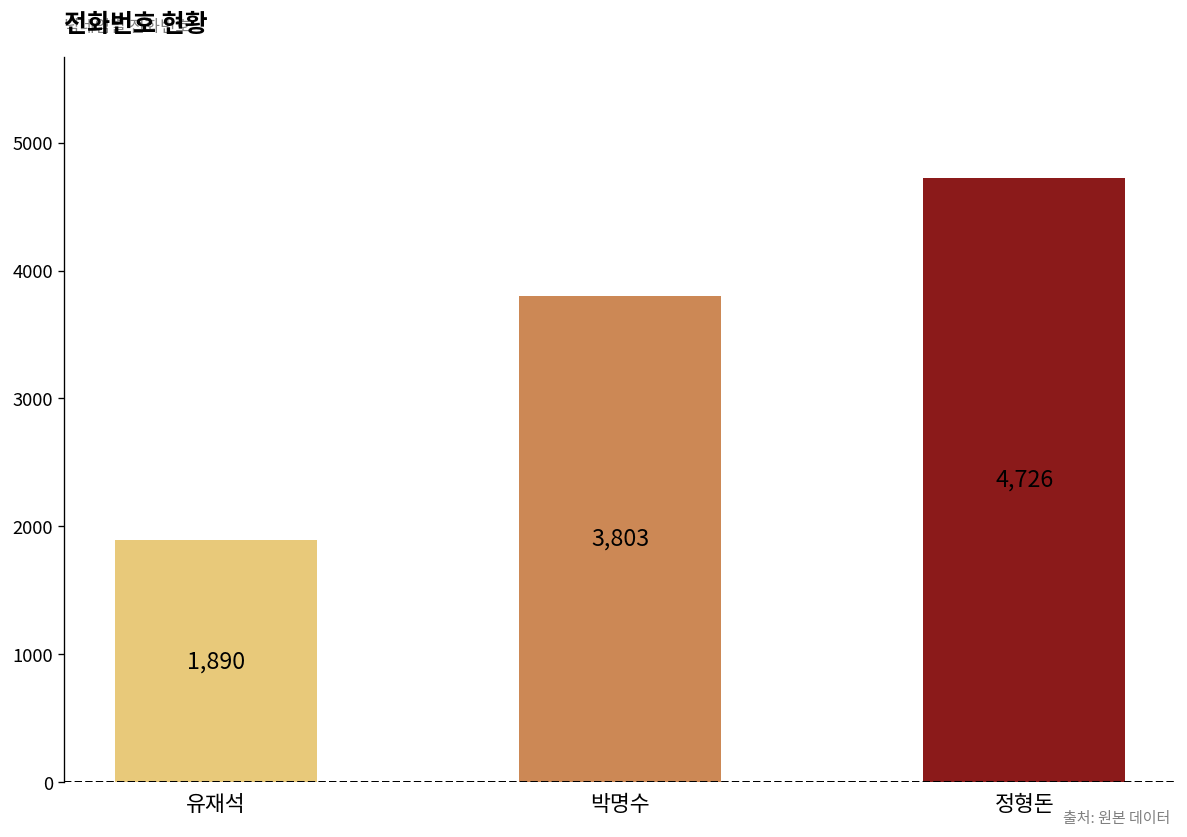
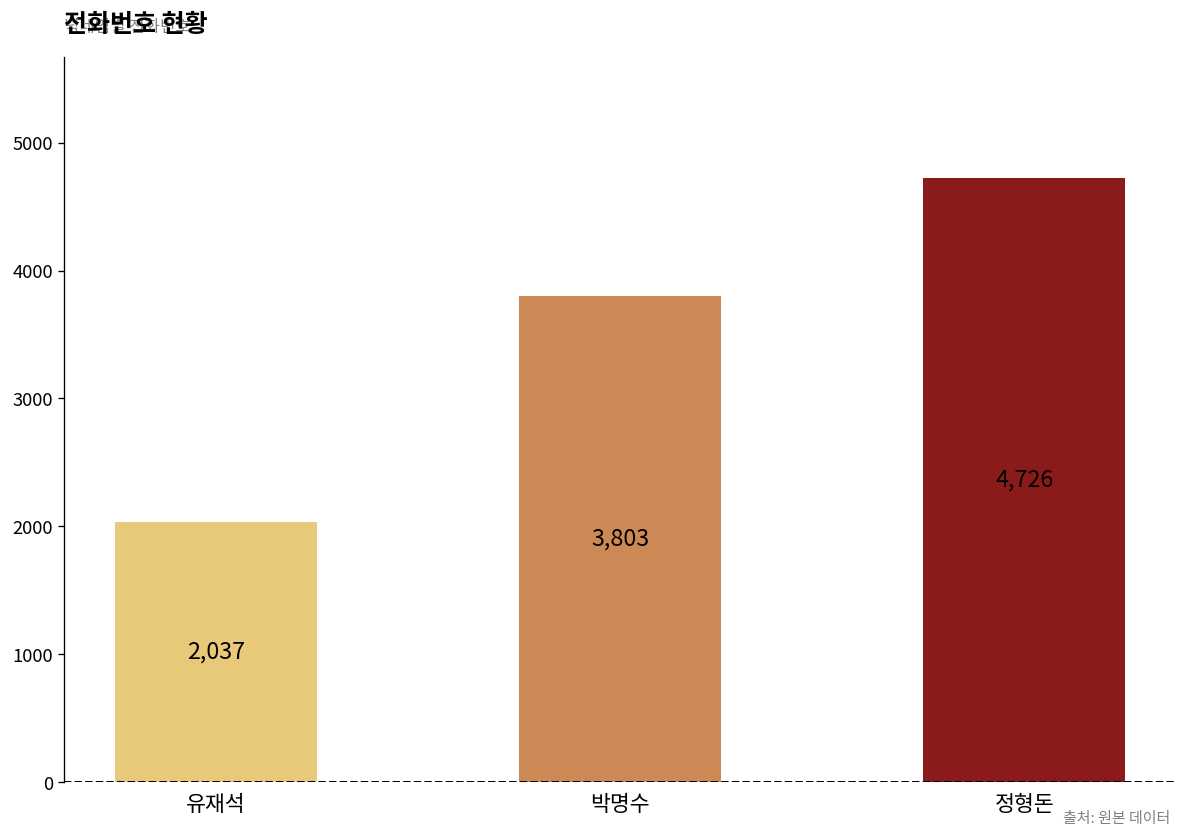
  {
-   "유재석": "1,890",
+   "유재석": "2,037",
    "박명수": "3,803",
    "정형돈": "4,726"
  }
